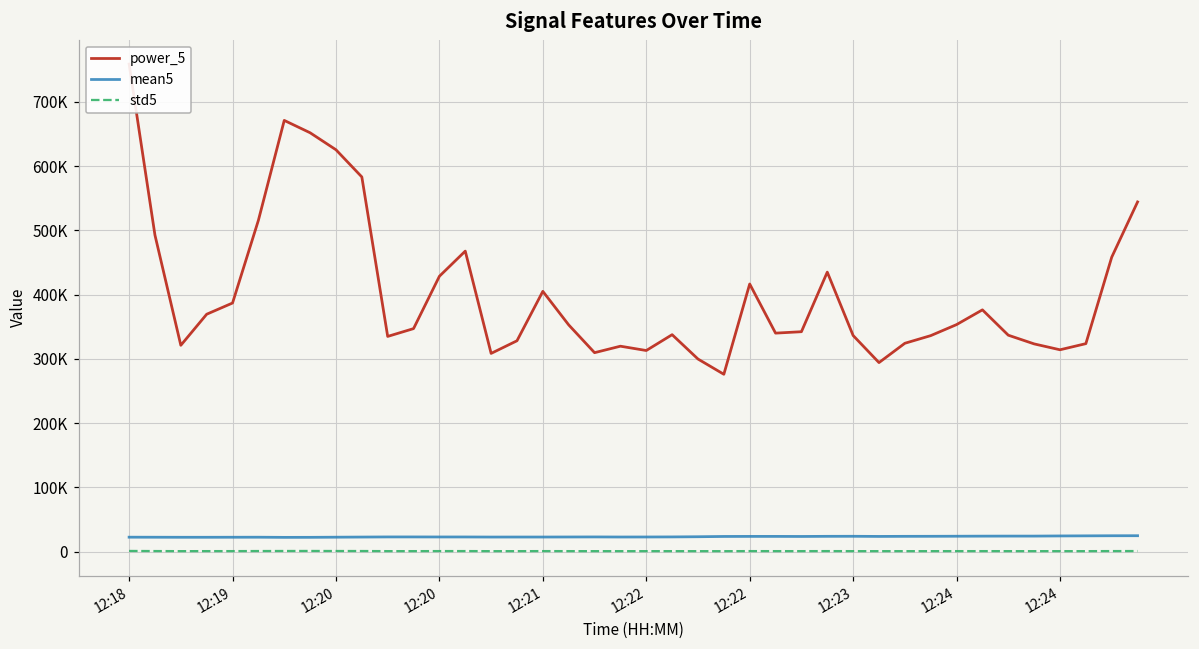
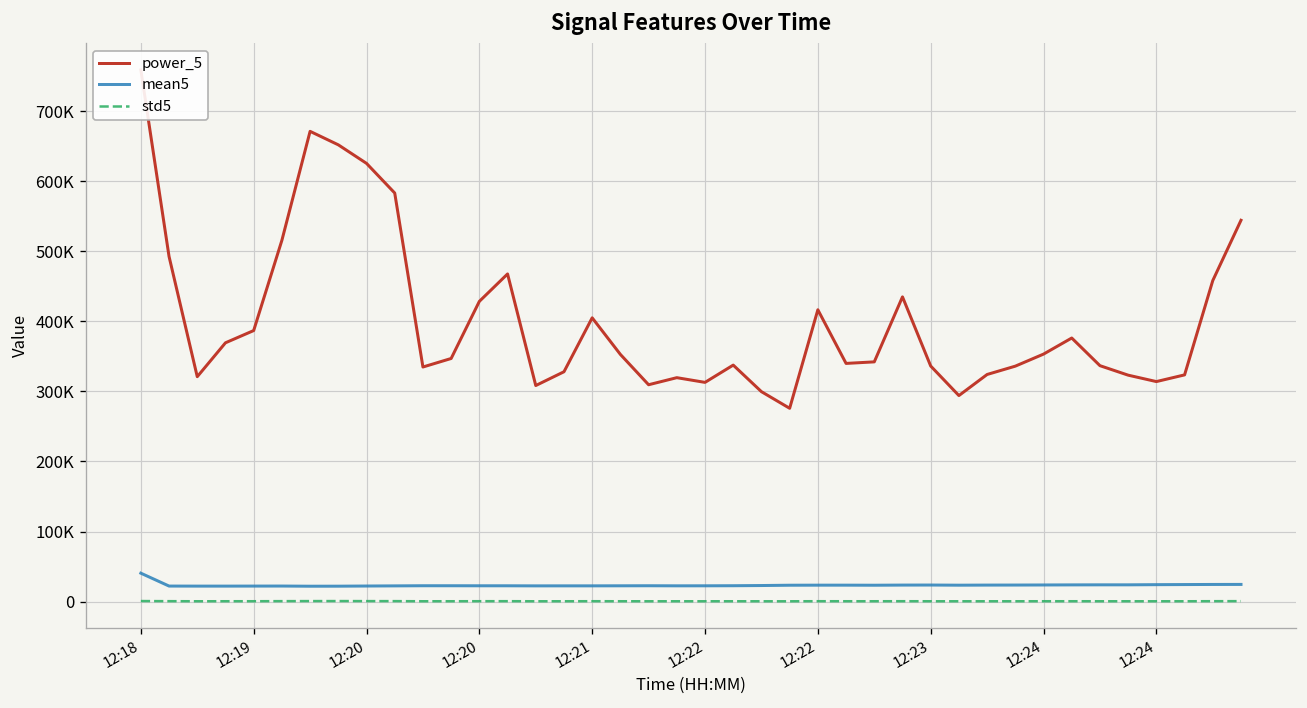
  {
    "mean5": {
-     "12:18": 20000
+     "12:18": 40000
    },
    "std5": {
      "12:18": 0
    }
  }
